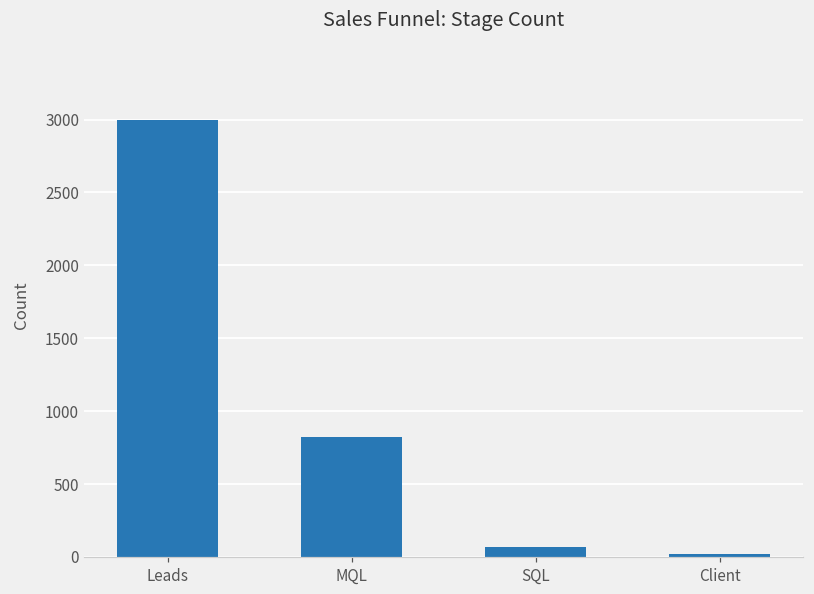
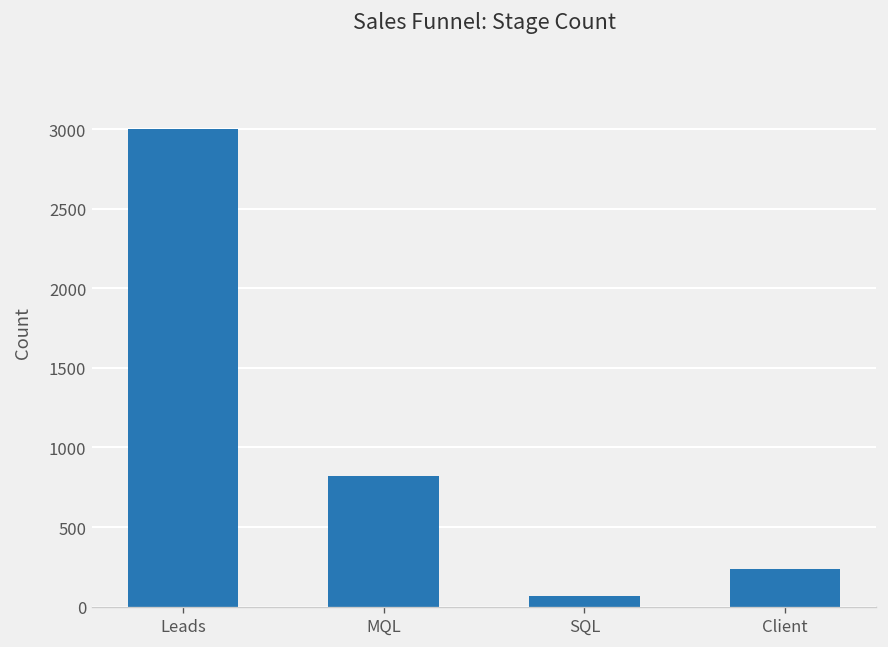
  {
    "Leads": 3000,
    "MQL": 820,
    "SQL": 70,
-   "Client": 20
+   "Client": 230
  }
